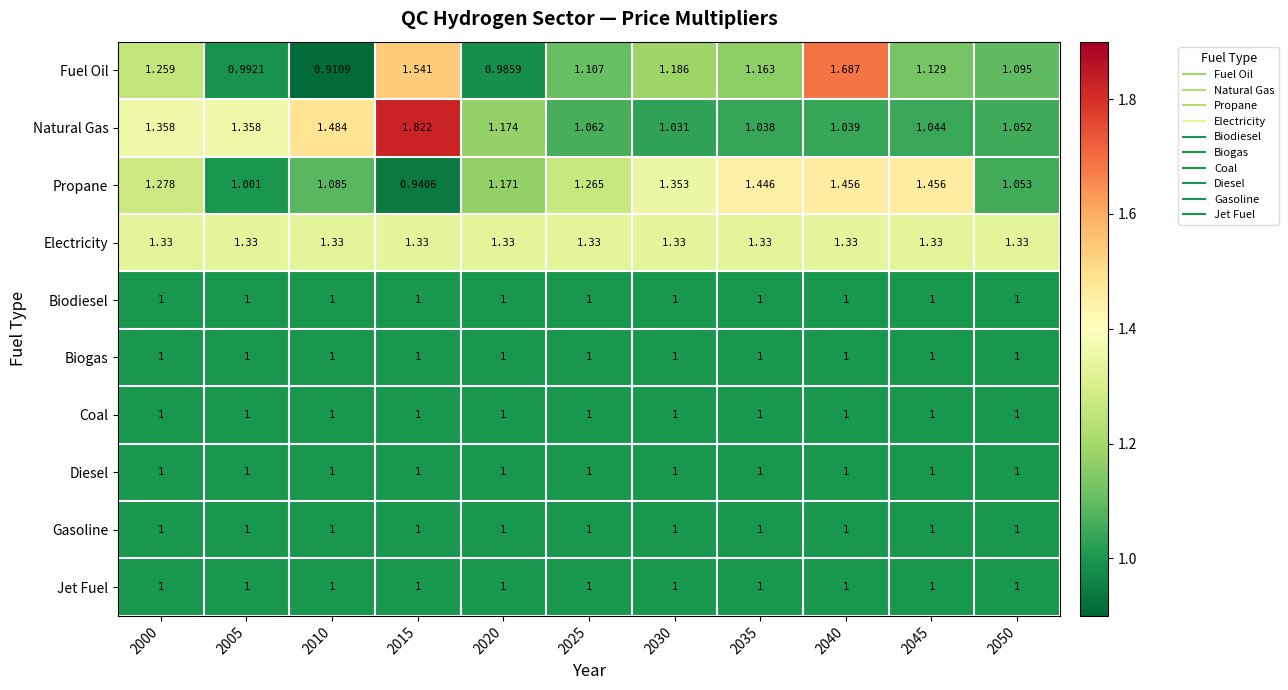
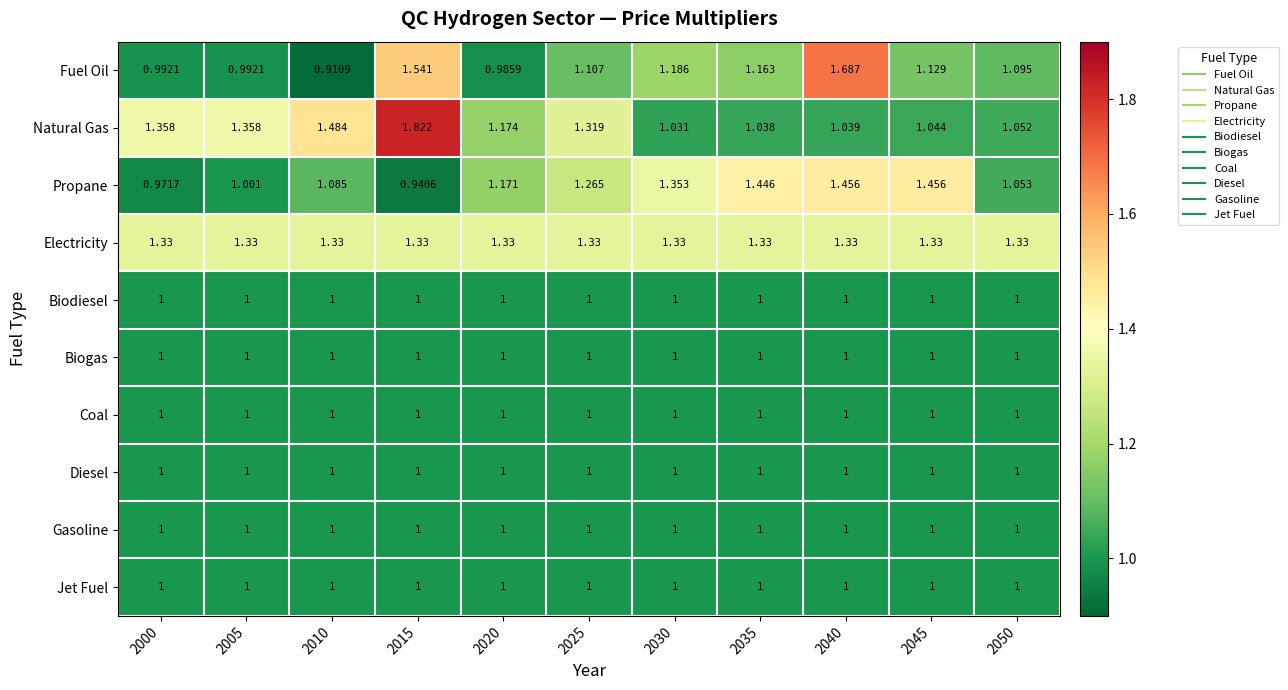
  {
    "Fuel Oil": {
-     "2000": 1.259,
+     "2000": 0.9921,
      "2005": 0.9921,
      "2010": 0.9109,
      "2015": 1.541,
      "2020": 0.9859,
      "2025": 1.107,
      "2030": 1.186,
      "2035": 1.163,
      "2040": 1.687,
      "2045": 1.129,
      "2050": 1.095
    },
    "Natural Gas": {
      "2000": 1.358,
      "2005": 1.358,
      "2010": 1.484,
      "2015": 1.822,
      "2020": 1.174,
-     "2025": 1.062,
+     "2025": 1.319,
      "2030": 1.031,
      "2035": 1.038,
      "2040": 1.039,
      "2045": 1.044,
      "2050": 1.052
    },
    "Propane": {
-     "2000": 1.278,
+     "2000": 0.9717,
      "2005": 1.001,
      "2010": 1.085,
      "2015": 0.9406,
      "2020": 1.171,
      "2025": 1.265,
      "2030": 1.353,
      "2035": 1.446,
      "2040": 1.456,
      "2045": 1.456,
      "2050": 1.053
    },
    "Electricity": {
      "2000": 1.33,
      "2005": 1.33,
      "2010": 1.33,
      "2015": 1.33,
      "2020": 1.33,
      "2025": 1.33,
      "2030": 1.33,
      "2035": 1.33,
      "2040": 1.33,
      "2045": 1.33,
      "2050": 1.33
    },
    "Biodiesel": {
      "2000": 1,
      "2005": 1,
      "2010": 1,
      "2015": 1,
      "2020": 1,
      "2025": 1,
      "2030": 1,
      "2035": 1,
      "2040": 1,
      "2045": 1,
      "2050": 1
    },
    "Biogas": {
      "2000": 1,
      "2005": 1,
      "2010": 1,
      "2015": 1,
      "2020": 1,
      "2025": 1,
      "2030": 1,
      "2035": 1,
      "2040": 1,
      "2045": 1,
      "2050": 1
    },
    "Coal": {
      "2000": 1,
      "2005": 1,
      "2010": 1,
      "2015": 1,
      "2020": 1,
      "2025": 1,
      "2030": 1,
      "2035": 1,
      "2040": 1,
      "2045": 1,
      "2050": 1
    },
    "Diesel": {
      "2000": 1,
      "2005": 1,
      "2010": 1,
      "2015": 1,
      "2020": 1,
      "2025": 1,
      "2030": 1,
      "2035": 1,
      "2040": 1,
      "2045": 1,
      "2050": 1
    },
    "Gasoline": {
      "2000": 1,
      "2005": 1,
      "2010": 1,
      "2015": 1,
      "2020": 1,
      "2025": 1,
      "2030": 1,
      "2035": 1,
      "2040": 1,
      "2045": 1,
      "2050": 1
    },
    "Jet Fuel": {
      "2000": 1,
      "2005": 1,
      "2010": 1,
      "2015": 1,
      "2020": 1,
      "2025": 1,
      "2030": 1,
      "2035": 1,
      "2040": 1,
      "2045": 1,
      "2050": 1
    }
  }
